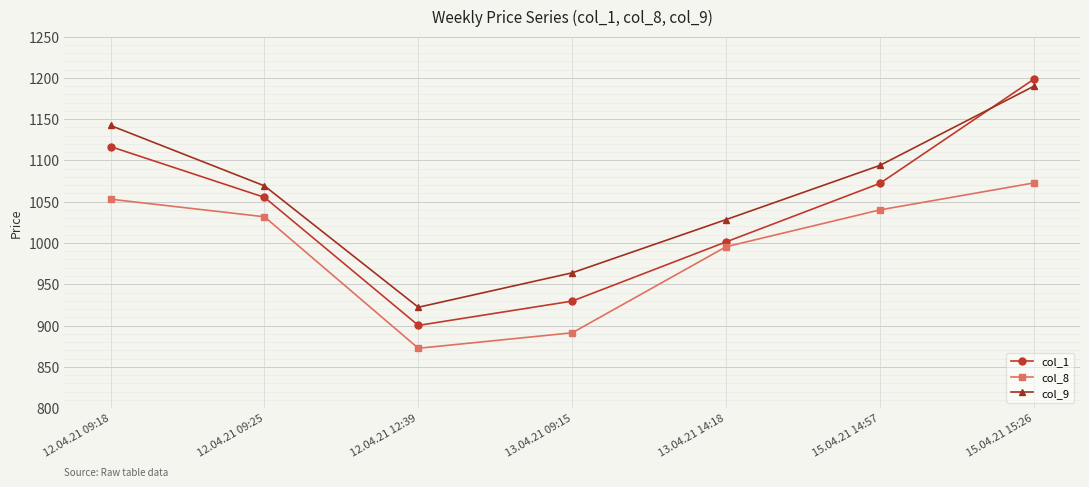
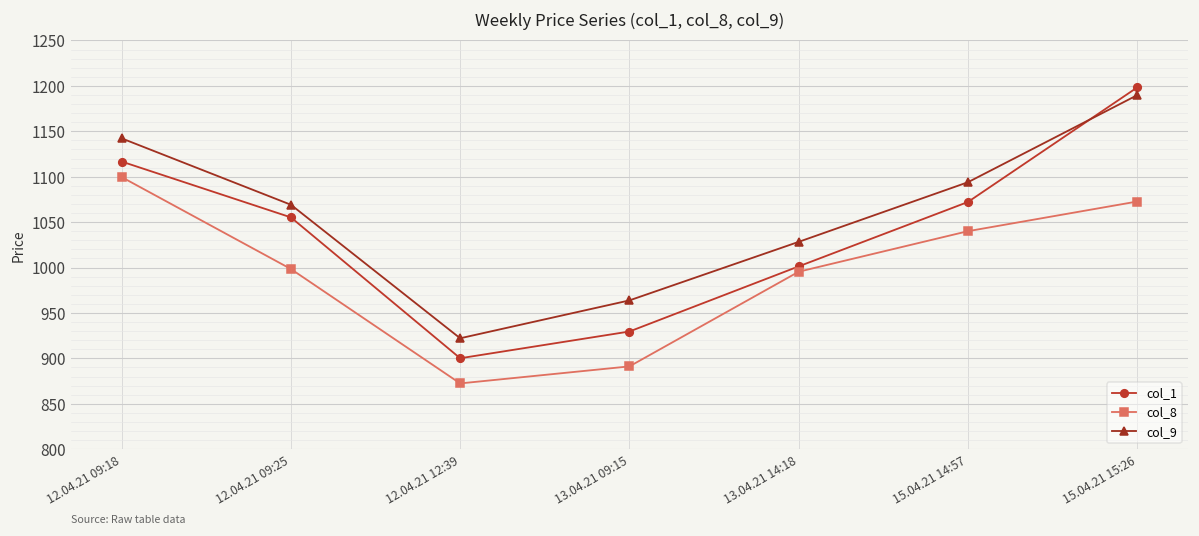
  {
    "col_8": {
-     "12.04.21 09:18": 1050,
-     "12.04.21 09:25": 1030,
+     "12.04.21 09:18": 1100,
+     "12.04.21 09:25": 1000,
      "12.04.21 12:39": 870,
      "13.04.21 09:15": 890,
      "13.04.21 14:18": 1000,
      "15.04.21 14:57": 1040,
      "15.04.21 15:26": 1070
    }
  }
